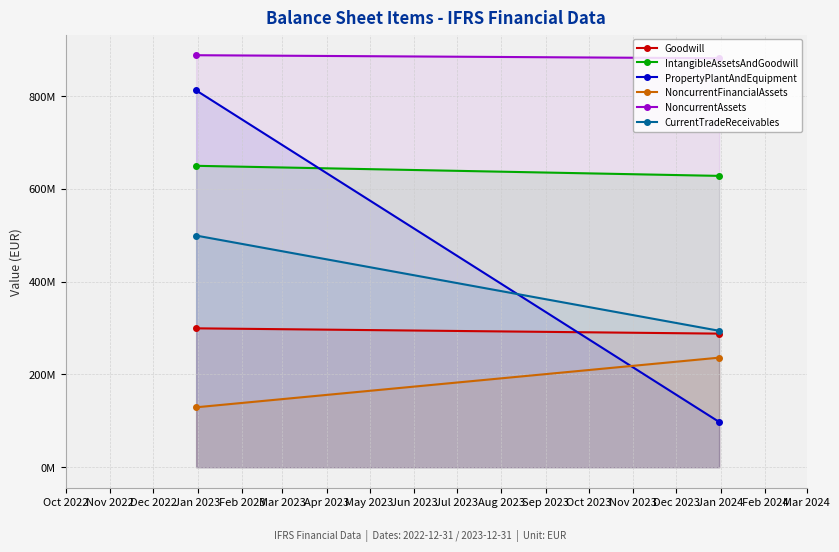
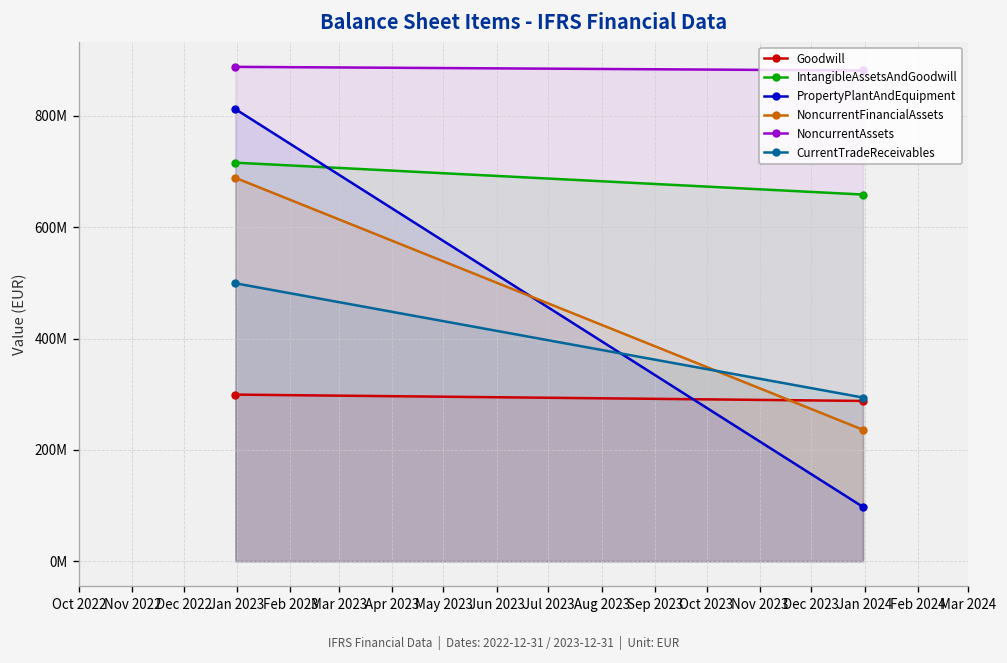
  {
    "Goodwill": {
      "Jan 2023": 300000000,
      "Jan 2024": 290000000
    },
    "IntangibleAssetsAndGoodwill": {
-     "Jan 2023": 650000000,
-     "Jan 2024": 630000000
+     "Jan 2023": 720000000,
+     "Jan 2024": 660000000
    },
    "PropertyPlantAndEquipment": {
      "Jan 2023": 810000000,
      "Jan 2024": 100000000
    },
    "NoncurrentFinancialAssets": {
-     "Jan 2023": 130000000,
+     "Jan 2023": 690000000,
      "Jan 2024": 240000000
    },
    "NoncurrentAssets": {
      "Jan 2023": 890000000
    },
    "CurrentTradeReceivables": {
      "Jan 2023": 500000000,
      "Jan 2024": 290000000
    }
  }
